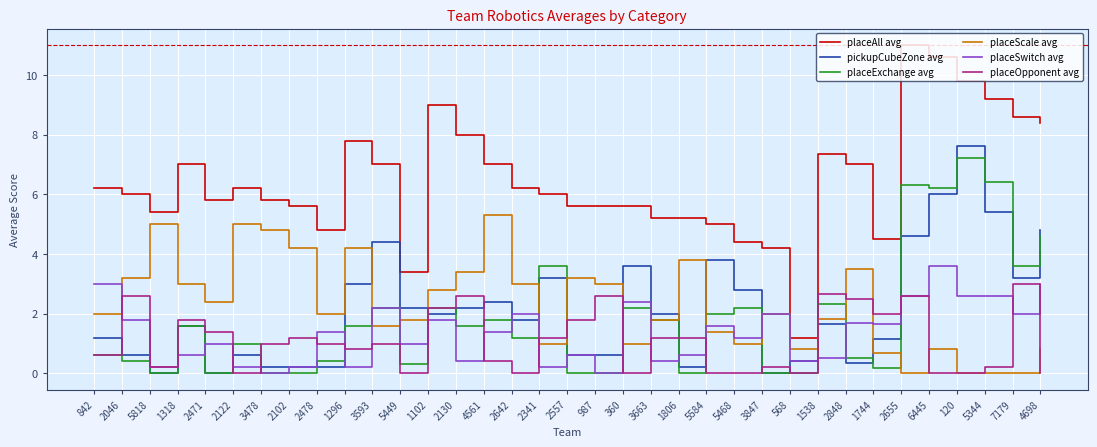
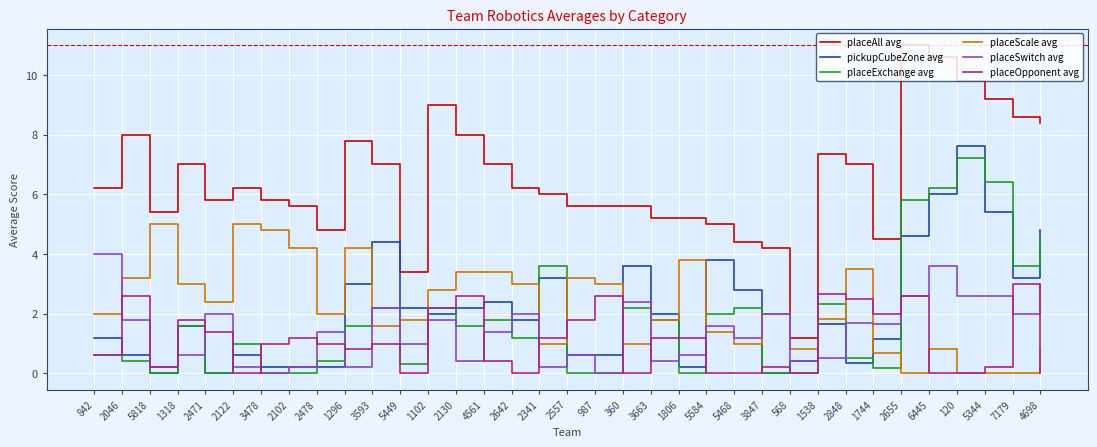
  {
    "placeAll avg": {
      "842": 6.2,
-     "2046": 6,
+     "2046": 8,
      "5818": 5.4,
      "1318": 7,
      "2471": 5.8,
      "2122": 6.2,
      "3478": 5.8,
      "2102": 5.6,
      "2478": 4.8,
      "1296": 7.8,
      "3593": 7,
      "5449": 3.4,
      "1102": 9,
      "2130": 8,
      "4561": 7,
      "2642": 6.2,
      "2341": 6,
      "2557": 5.6,
      "987": 5.6,
      "360": 5.6,
      "3663": 5.2,
      "1806": 5.2,
      "5584": 5,
      "5468": 4.4,
      "3847": 4.2,
      "568": 1.2,
      "1538": 7.3,
      "2848": 7,
      "1744": 4.5,
      "5344": 9.2,
      "7179": 8.6,
      "4698": 8.4
    },
    "pickupCubeZone avg": {
      "842": 1.2,
      "2046": 0.6,
      "2122": 0.6,
      "3478": 0.2,
      "2478": 0.2,
      "1296": 3.0,
      "3593": 4.4,
      "5449": 2.2,
      "1102": 2.0,
      "2130": 2.2,
      "4561": 2.4,
      "2642": 1.8,
      "2341": 3.2,
      "987": 0.6,
      "360": 3.6,
      "3663": 2.0,
      "1806": 0.2,
      "5584": 3.8,
      "5468": 2.8,
      "1538": 1.7,
      "2848": 0.3,
      "1744": 1.2,
      "2655": 4.6,
      "6445": 6.0,
      "120": 7.6,
      "5344": 5.4,
      "7179": 3.2,
      "4698": 4.8
    },
    "placeExchange avg": {
      "2046": 0.4,
      "2122": 1.0,
      "2102": 0.0,
      "2478": 0.4,
      "1296": 1.6,
      "5449": 0.3,
      "2130": 1.6,
      "4561": 1.8,
      "2642": 1.2,
      "2341": 3.6,
      "2557": 0.0,
      "360": 2.2,
      "1806": 0.0,
      "5584": 2.0,
      "5468": 2.2,
      "1538": 2.3,
      "2848": 0.5,
      "1744": 0.2,
-     "2655": 6.3,
+     "2655": 5.8,
      "6445": 6.2,
      "120": 7.2,
      "5344": 6.4,
      "7179": 3.6,
      "4698": 4.6
    },
    "placeScale avg": {
      "842": 2.0,
      "2046": 3.2,
      "5818": 5.0,
      "1318": 3.0,
      "2471": 2.4,
      "2122": 5.0,
      "3478": 4.8,
      "2102": 4.2,
      "2478": 2.0,
      "1296": 4.2,
      "3593": 1.6,
      "5449": 1.8,
      "1102": 2.8,
      "2130": 3.4,
-     "4561": 5.3,
+     "4561": 3.4,
      "2642": 3.0,
      "2341": 1.0,
      "2557": 3.2,
      "987": 3.0,
      "360": 1.0,
      "1806": 3.8,
      "5584": 1.4,
      "5468": 1.0,
      "568": 0.8,
      "1538": 1.8,
      "2848": 3.5,
      "1744": 0.7,
      "2655": 0.0,
      "6445": 0.8,
      "5344": 0.0,
      "7179": 0.0,
      "4698": 0.8
    },
    "placeSwitch avg": {
-     "842": 3,
+     "842": 4,
      "2046": 1.8,
      "1318": 0.6,
-     "2471": 1,
+     "2471": 2,
      "2122": 0.2,
      "2478": 1.4,
      "1296": 0.2,
      "5449": 1,
      "1102": 1.8,
      "2130": 0.4,
      "4561": 1.4,
      "2642": 2,
      "2341": 0.2,
      "360": 2.4,
      "3663": 0.4,
      "1806": 0.6,
      "5584": 1.6,
      "5468": 1.2,
      "1538": 0.5,
      "2848": 1.7,
      "1744": 1.7,
      "6445": 3.6,
      "120": 2.6,
      "5344": 2.6,
      "7179": 2,
      "4698": 3
    },
    "placeOpponent avg": {
      "2046": 2.6,
      "1318": 1.8,
      "2471": 1.4,
      "2122": 0.0,
      "3478": 1.0,
      "2102": 1.2,
      "2478": 1.0,
      "1296": 0.8,
      "3593": 1.0,
      "5449": 0.0,
      "2130": 2.6,
      "4561": 0.4,
      "2642": 0.0,
      "2341": 1.2,
      "2557": 1.8,
      "987": 2.6,
      "360": 0.0,
      "3663": 1.2,
      "1806": 1.2,
      "5584": 0.0,
      "5468": 0.0,
      "3847": 0.2,
      "1538": 2.7,
      "2848": 2.5,
      "1744": 2.0,
      "6445": 0.0,
      "5344": 0.2,
      "7179": 3.0,
      "4698": 0.0
    }
  }
